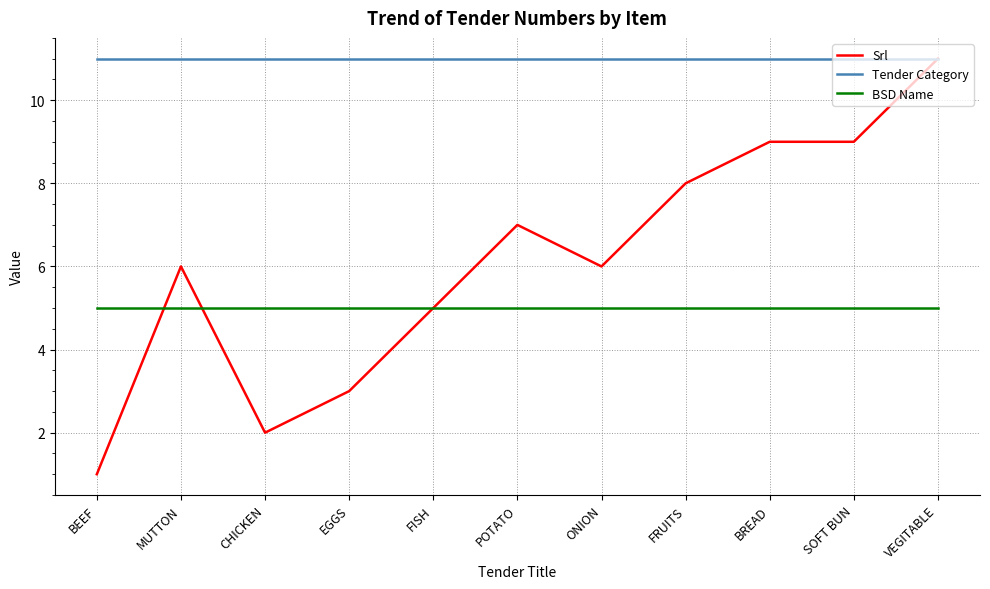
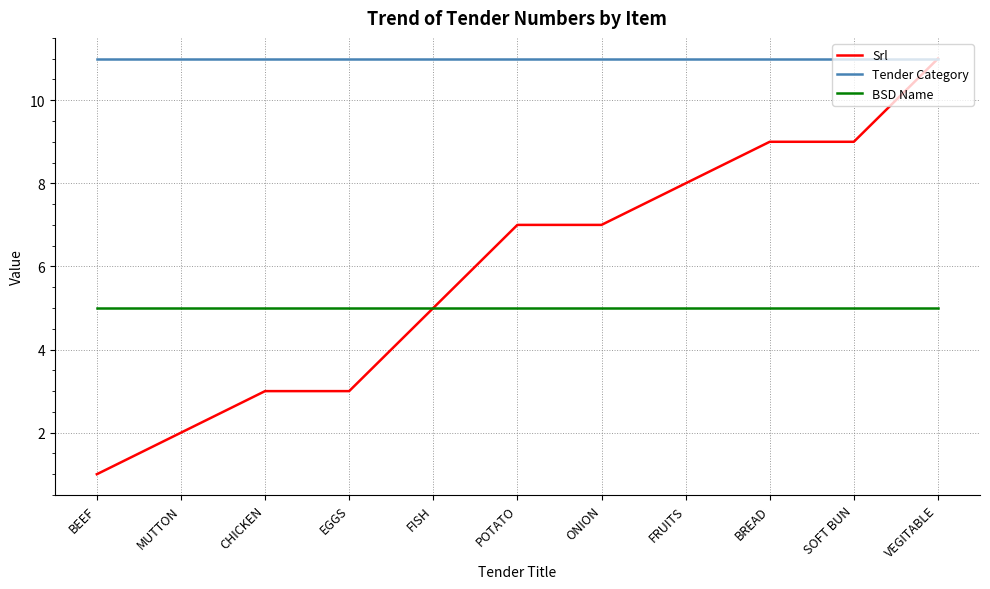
  {
    "Srl": {
      "BEEF": 1,
-     "MUTTON": 6,
-     "CHICKEN": 2,
+     "MUTTON": 2,
+     "CHICKEN": 3,
      "EGGS": 3,
      "POTATO": 7,
-     "ONION": 6,
+     "ONION": 7,
      "FRUITS": 8,
      "BREAD": 9,
      "SOFT BUN": 9
    },
    "Tender Category": {
      "BEEF": 11,
      "MUTTON": 11,
      "CHICKEN": 11,
      "EGGS": 11,
      "FISH": 11,
      "POTATO": 11,
      "ONION": 11,
      "FRUITS": 11,
      "BREAD": 11
    },
    "BSD Name": {
      "BEEF": 5,
      "MUTTON": 5,
      "CHICKEN": 5,
      "EGGS": 5,
      "POTATO": 5,
      "ONION": 5,
      "FRUITS": 5,
      "BREAD": 5,
      "SOFT BUN": 5,
      "VEGITABLE": 5
    }
  }
